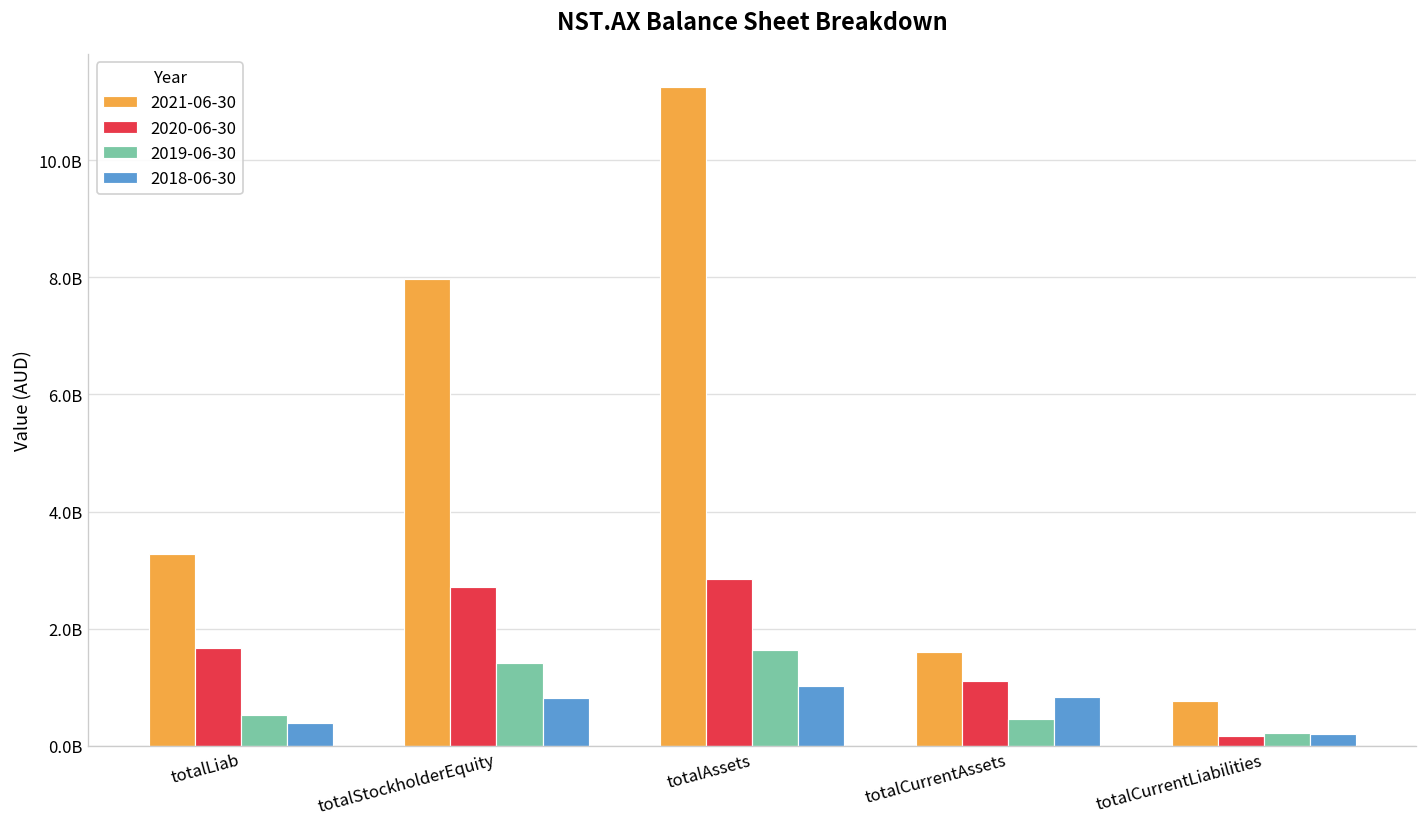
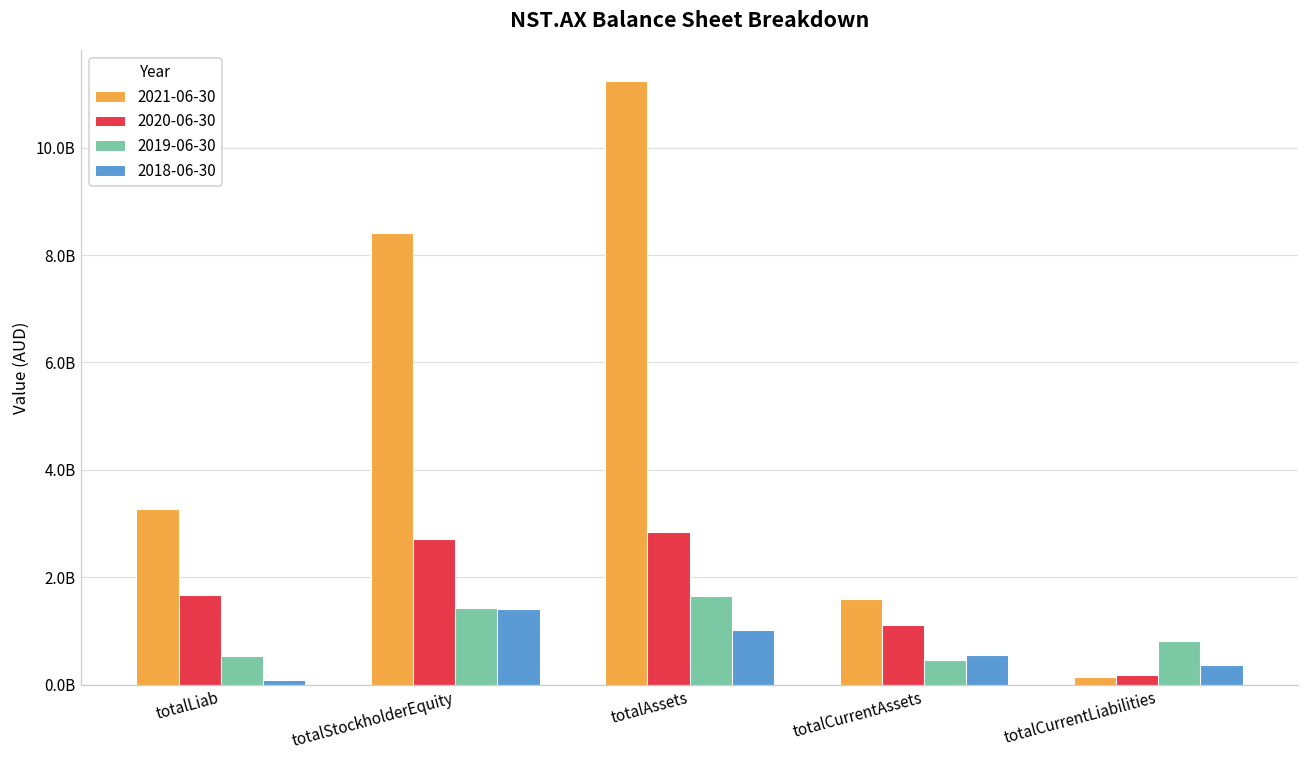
  {
    "2021-06-30": {
      "totalLiab": 3300000000,
-     "totalStockholderEquity": 8000000000,
+     "totalStockholderEquity": 8400000000,
      "totalAssets": 11200000000,
      "totalCurrentAssets": 1600000000,
-     "totalCurrentLiabilities": 800000000
+     "totalCurrentLiabilities": 100000000
    },
    "2020-06-30": {
      "totalLiab": 1700000000,
      "totalStockholderEquity": 2700000000,
      "totalAssets": 2800000000,
      "totalCurrentAssets": 1100000000,
      "totalCurrentLiabilities": 200000000
    },
    "2019-06-30": {
      "totalLiab": 500000000,
      "totalStockholderEquity": 1400000000,
      "totalAssets": 1600000000,
      "totalCurrentAssets": 500000000,
-     "totalCurrentLiabilities": 200000000
+     "totalCurrentLiabilities": 800000000
    },
    "2018-06-30": {
-     "totalLiab": 400000000,
-     "totalStockholderEquity": 800000000,
+     "totalLiab": 100000000,
+     "totalStockholderEquity": 1400000000,
      "totalAssets": 1000000000,
-     "totalCurrentAssets": 800000000,
-     "totalCurrentLiabilities": 200000000
+     "totalCurrentAssets": 600000000,
+     "totalCurrentLiabilities": 400000000
    }
  }
